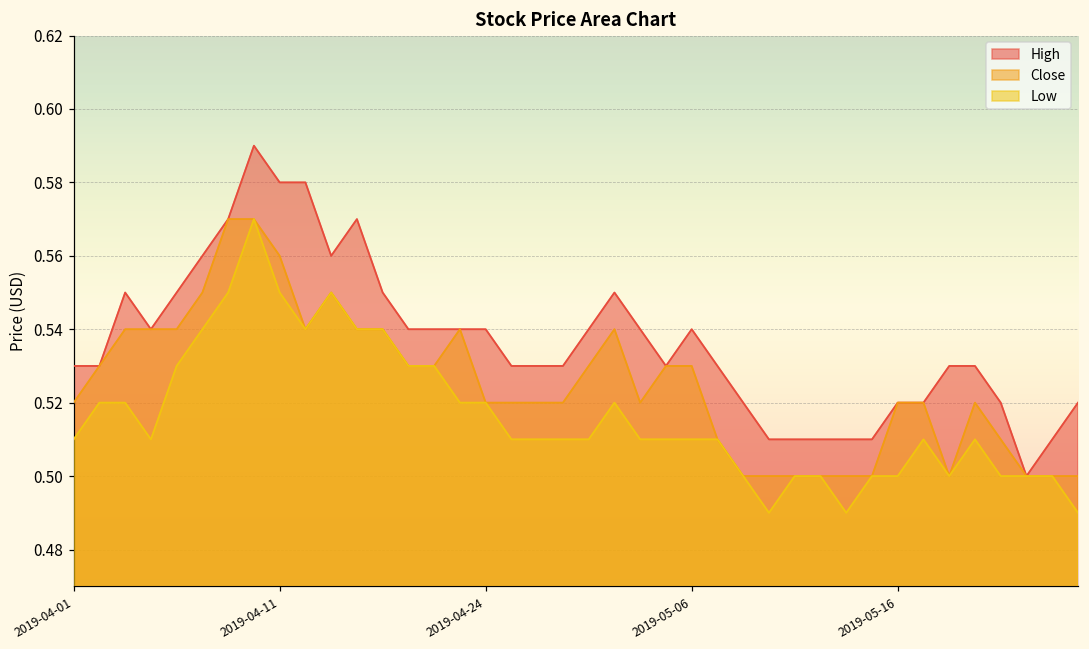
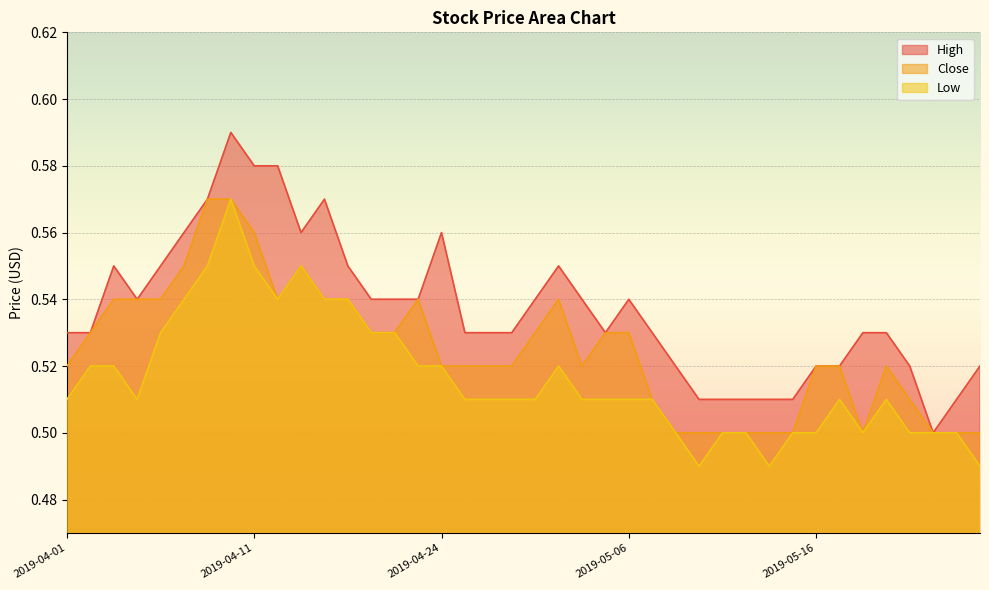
  {
    "High": {
      "2019-04-01": 0.53,
      "2019-04-11": 0.58,
-     "2019-04-24": 0.54,
+     "2019-04-24": 0.56,
      "2019-05-06": 0.54
    }
  }
